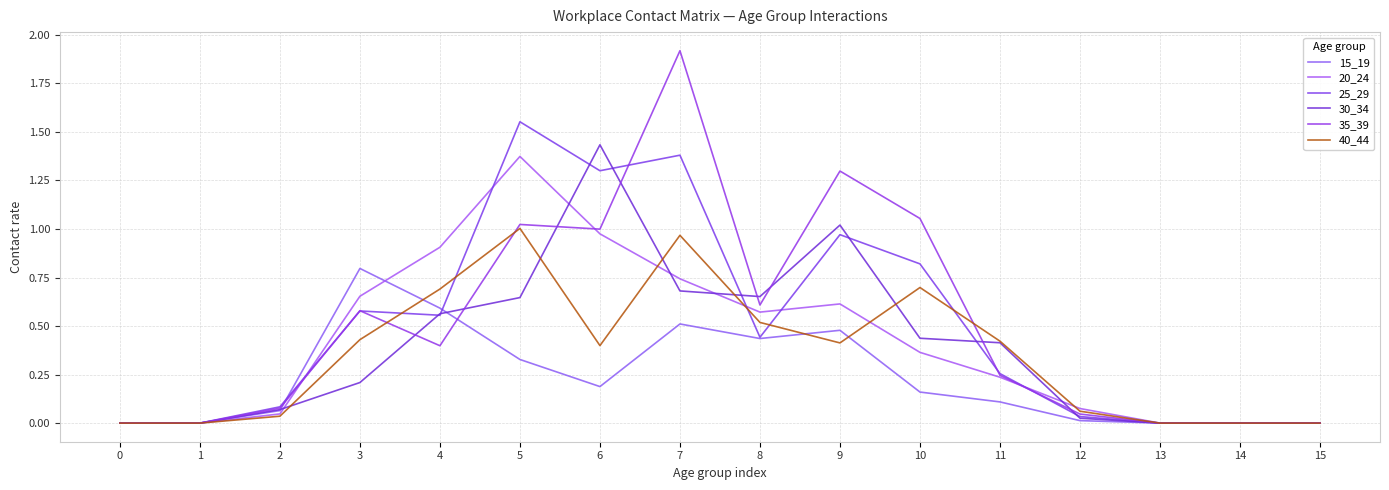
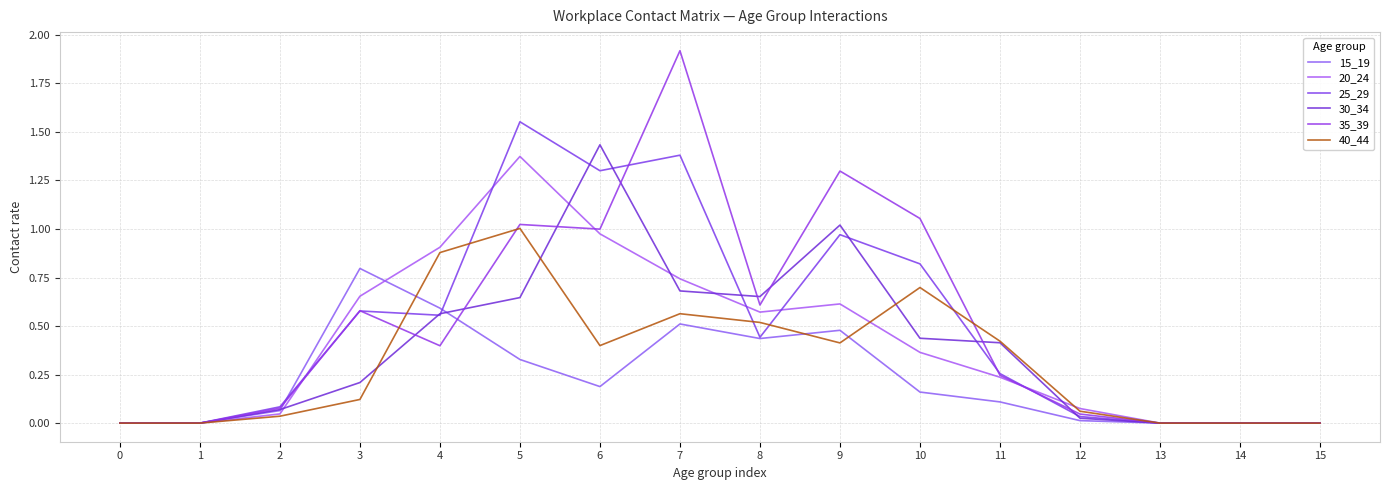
  {
    "40_44": {
-     "3": 0.43,
-     "4": 0.69,
+     "3": 0.12,
+     "4": 0.88,
      "5": 1.00,
      "6": 0.40,
-     "7": 0.97,
+     "7": 0.56,
      "8": 0.52,
      "9": 0.41,
      "10": 0.70,
      "12": 0.06
    }
  }
